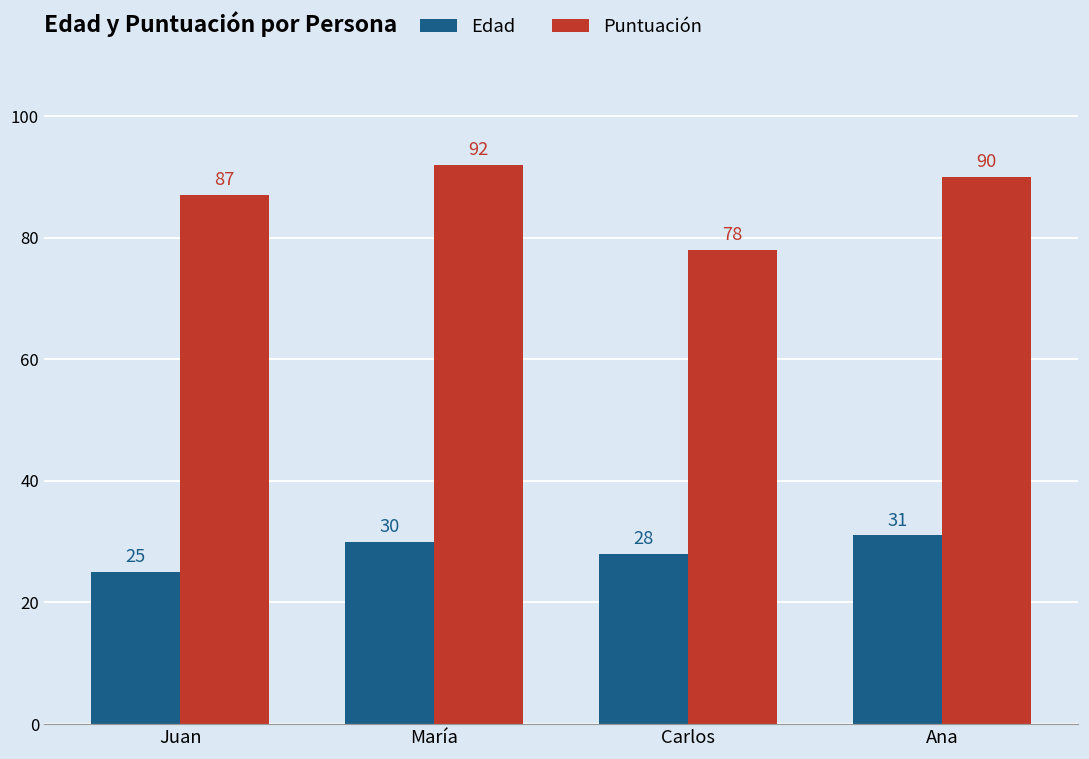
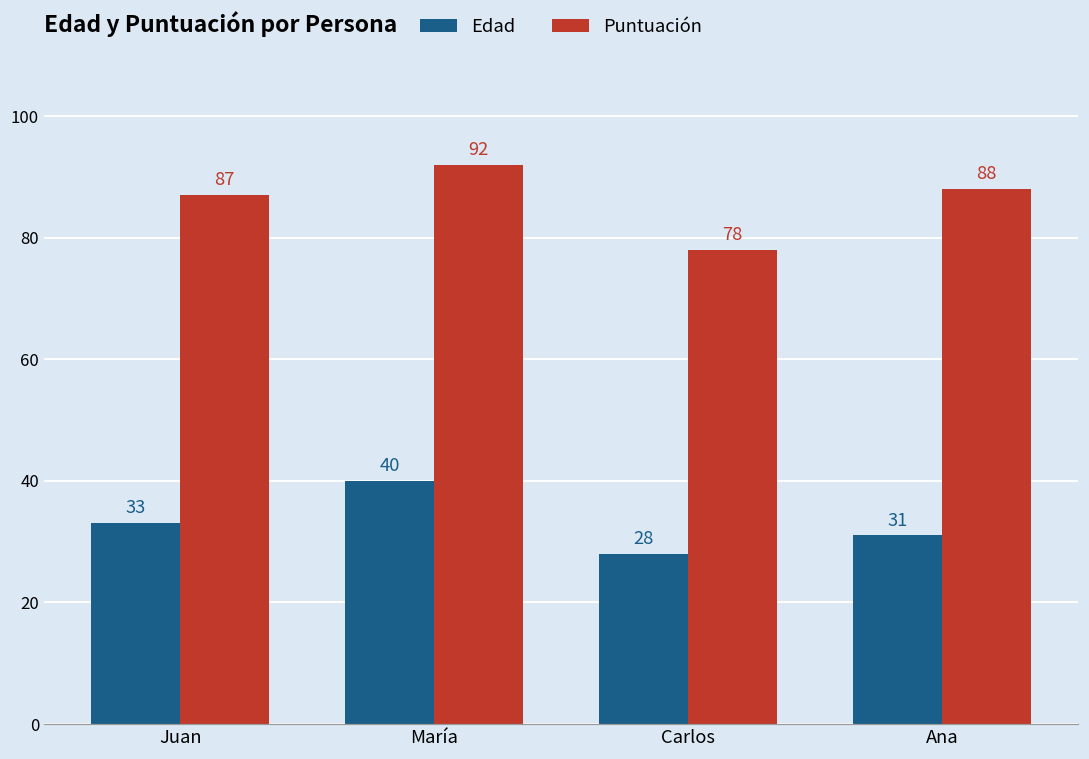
  {
    "Edad": {
-     "Juan": 25,
-     "María": 30,
+     "Juan": 33,
+     "María": 40,
      "Carlos": 28,
      "Ana": 31
    },
    "Puntuación": {
      "Juan": 87,
      "María": 92,
      "Carlos": 78,
-     "Ana": 90
+     "Ana": 88
    }
  }
